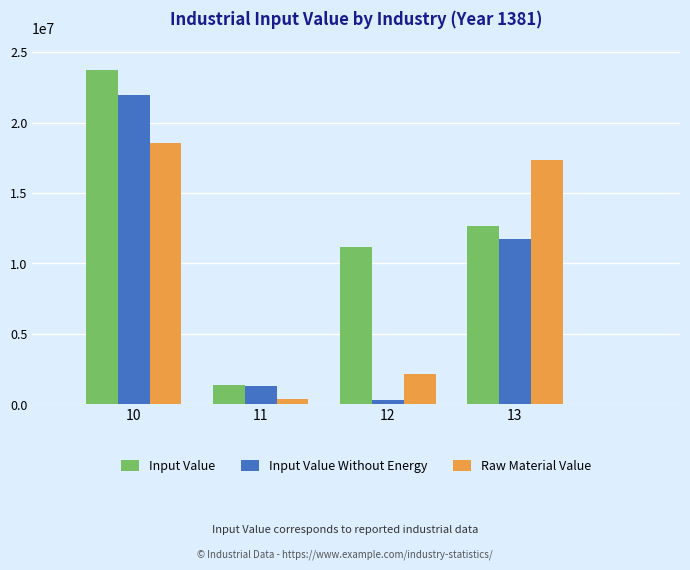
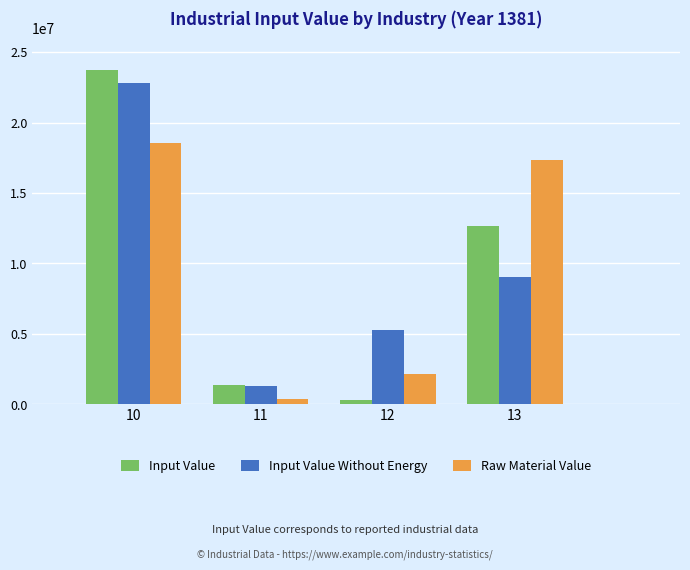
  {
    "Input Value": {
      "10": 23700000,
      "11": 1400000,
-     "12": 11100000,
+     "12": 300000,
      "13": 12700000
    },
    "Input Value Without Energy": {
-     "10": 22000000,
+     "10": 22800000,
      "11": 1300000,
-     "12": 300000,
-     "13": 11700000
+     "12": 5300000,
+     "13": 9100000
    },
    "Raw Material Value": {
      "10": 18500000,
      "11": 300000,
      "12": 2200000,
      "13": 17400000
    }
  }
